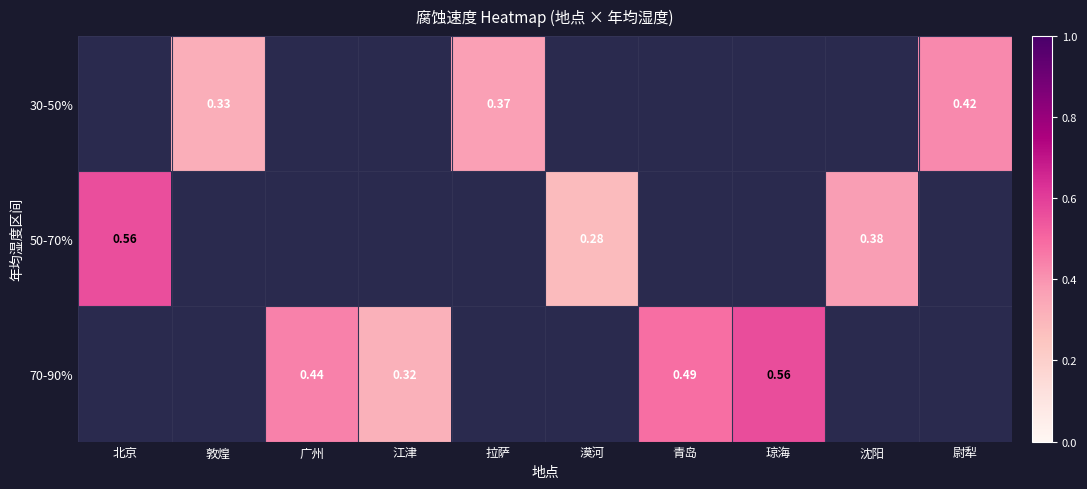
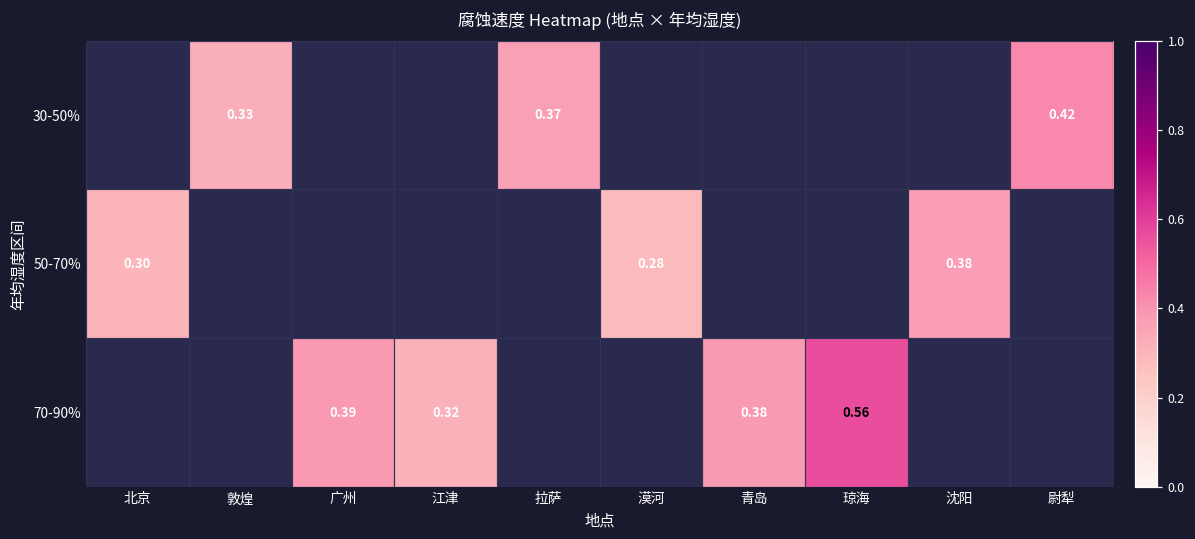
  {
    "30-50%": {
      "敦煌": 0.33,
      "拉萨": 0.37,
      "尉犁": 0.42
    },
    "50-70%": {
-     "北京": 0.56,
+     "北京": 0.30,
      "漠河": 0.28,
      "沈阳": 0.38
    },
    "70-90%": {
-     "广州": 0.44,
+     "广州": 0.39,
      "江津": 0.32,
-     "青岛": 0.49,
+     "青岛": 0.38,
      "琼海": 0.56
    }
  }
